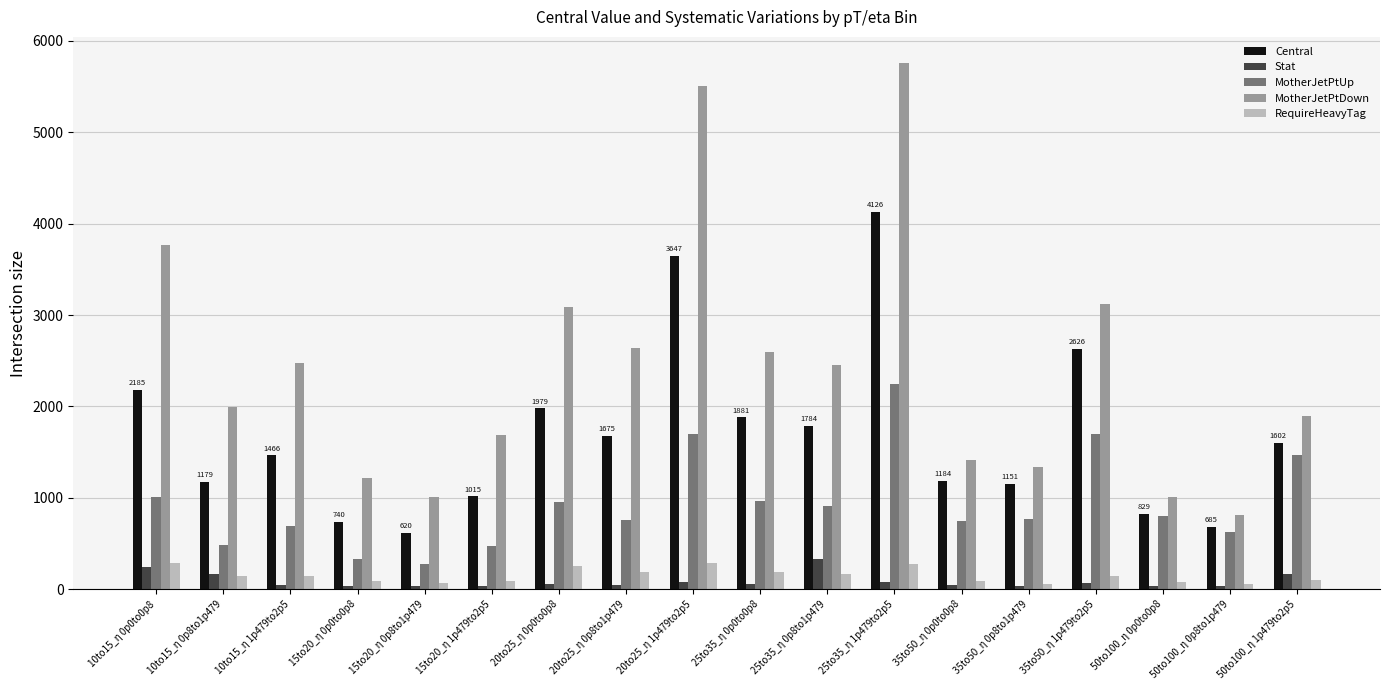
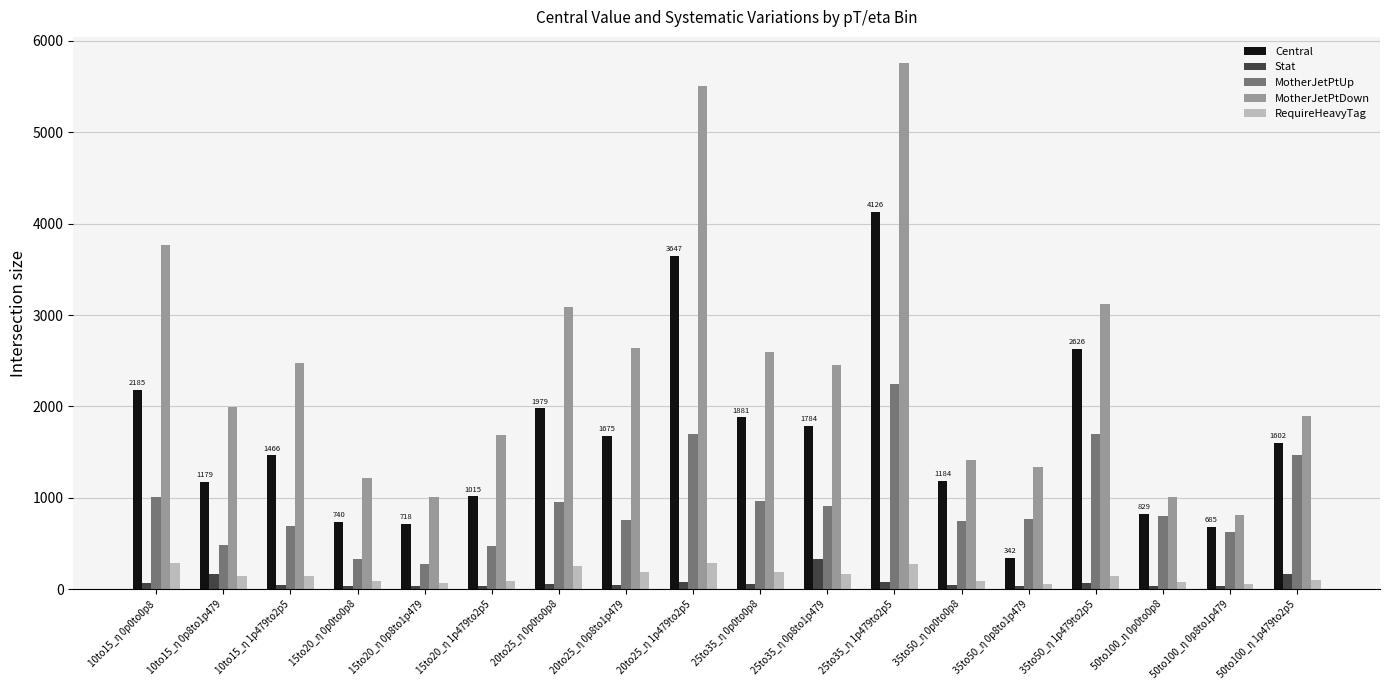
  {
    "Central": {
      "10to15_η 0p0to0p8": 2185,
      "10to15_η 0p8to1p479": 1179,
      "10to15_η 1p479to2p5": 1466,
      "15to20_η 0p0to0p8": 740,
-     "15to20_η 0p8to1p479": 620,
+     "15to20_η 0p8to1p479": 718,
      "15to20_η 1p479to2p5": 1015,
      "20to25_η 0p0to0p8": 1979,
      "20to25_η 0p8to1p479": 1675,
      "20to25_η 1p479to2p5": 3647,
      "25to35_η 0p0to0p8": 1881,
      "25to35_η 0p8to1p479": 1784,
      "25to35_η 1p479to2p5": 4126,
      "35to50_η 0p0to0p8": 1184,
-     "35to50_η 0p8to1p479": 1151,
+     "35to50_η 0p8to1p479": 342,
      "35to50_η 1p479to2p5": 2626,
      "50to100_η 0p0to0p8": 829,
      "50to100_η 0p8to1p479": 685,
      "50to100_η 1p479to2p5": 1602
    },
    "Stat": {
-     "10to15_η 0p0to0p8": 200,
+     "10to15_η 0p0to0p8": 100,
      "10to15_η 0p8to1p479": 200,
      "10to15_η 1p479to2p5": 100,
      "15to20_η 0p0to0p8": 0,
      "15to20_η 0p8to1p479": 0,
      "15to20_η 1p479to2p5": 0,
      "20to25_η 0p0to0p8": 100,
      "20to25_η 0p8to1p479": 0,
      "20to25_η 1p479to2p5": 100,
      "25to35_η 0p0to0p8": 100,
      "25to35_η 0p8to1p479": 300,
      "25to35_η 1p479to2p5": 100,
      "35to50_η 0p0to0p8": 0,
      "35to50_η 0p8to1p479": 0,
      "35to50_η 1p479to2p5": 100,
      "50to100_η 0p0to0p8": 0,
      "50to100_η 0p8to1p479": 0,
      "50to100_η 1p479to2p5": 200
    }
  }
